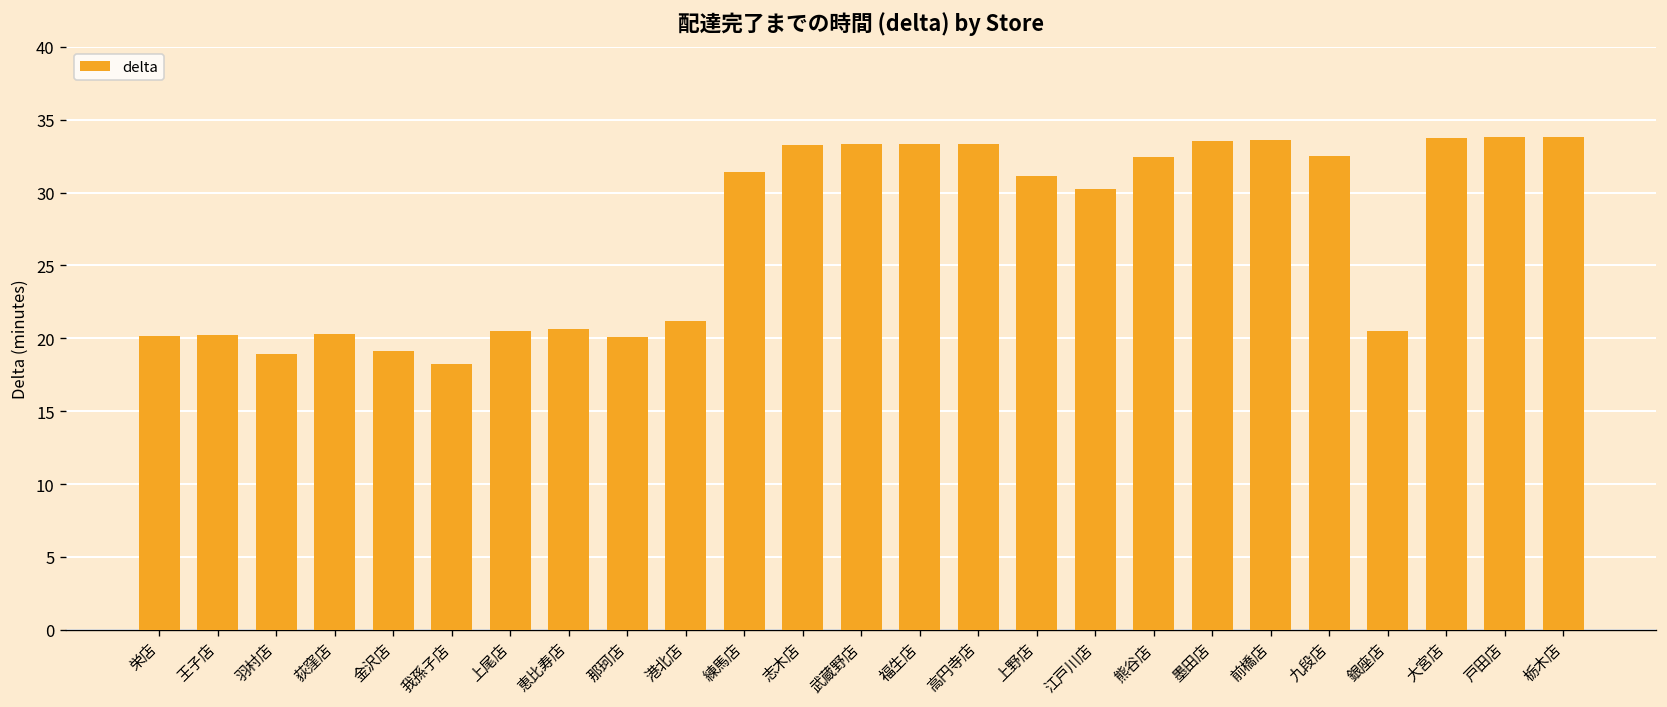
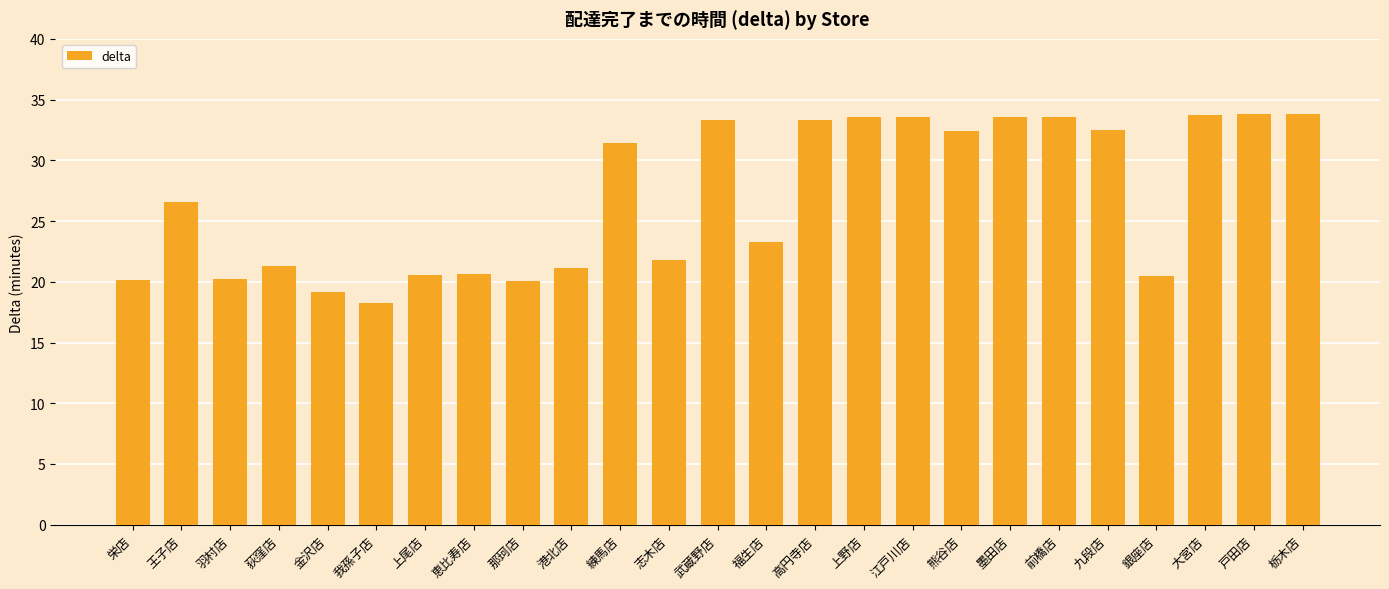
  {
    "栄店": 20.1,
-   "王子店": 20.2,
-   "羽村店": 18.9,
-   "荻窪店": 20.3,
+   "王子店": 26.6,
+   "羽村店": 20.3,
+   "荻窪店": 21.3,
    "金沢店": 19.1,
    "我孫子店": 18.3,
    "上尾店": 20.5,
    "恵比寿店": 20.7,
    "那珂店": 20.1,
    "港北店": 21.2,
    "練馬店": 31.4,
-   "志木店": 33.2,
+   "志木店": 21.8,
    "武蔵野店": 33.3,
-   "福生店": 33.3,
+   "福生店": 23.3,
    "高円寺店": 33.3,
-   "上野店": 31.1,
-   "江戸川店": 30.2,
+   "上野店": 33.5,
+   "江戸川店": 33.6,
    "熊谷店": 32.5,
    "墨田店": 33.6,
    "前橋店": 33.6,
    "九段店": 32.5,
    "銀座店": 20.5,
    "大宮店": 33.8,
    "戸田店": 33.8,
    "栃木店": 33.8
  }
